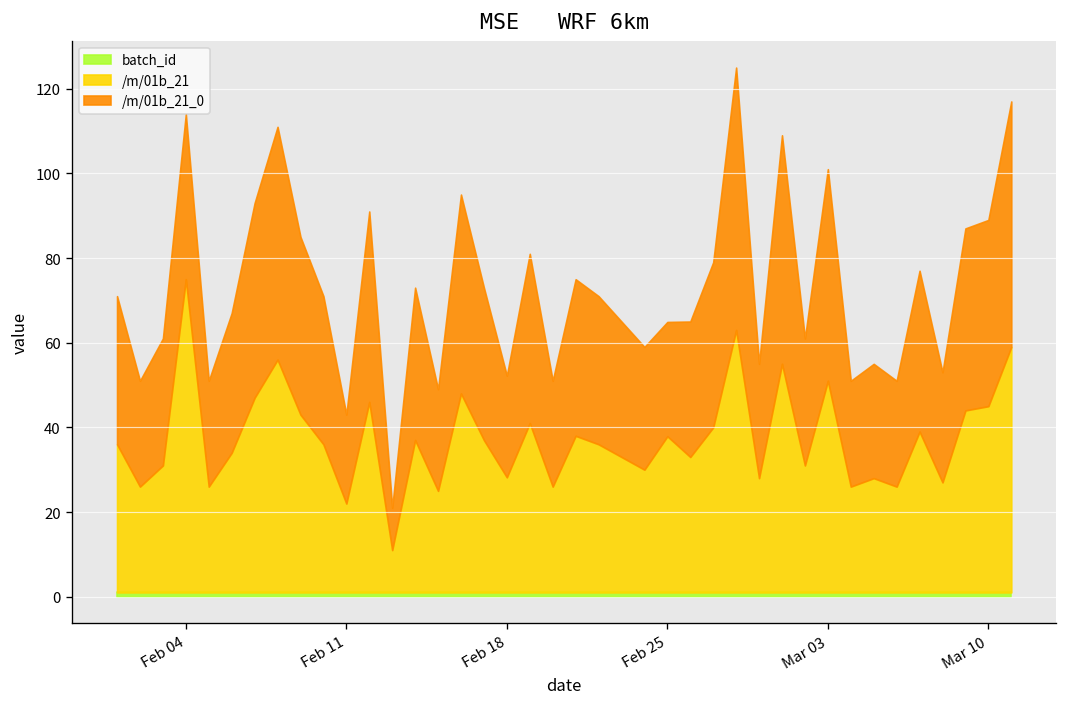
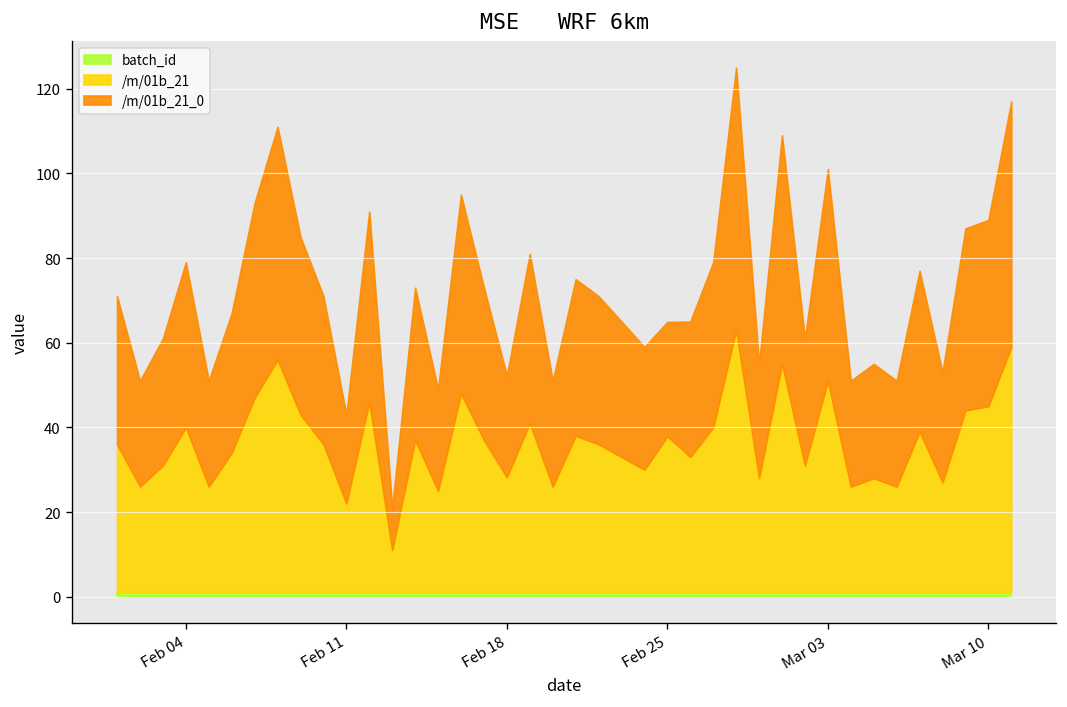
  {
    "batch_id": {
      "Feb 04": 1,
      "Feb 11": 1,
      "Feb 18": 1,
      "Feb 25": 1,
      "Mar 03": 1,
      "Mar 10": 1
    },
    "/m/01b_21": {
-     "Feb 04": 74,
+     "Feb 04": 39,
      "Feb 11": 21,
      "Feb 18": 27,
      "Feb 25": 37,
      "Mar 03": 50,
      "Mar 10": 44
    },
    "/m/01b_21_0": {
      "Feb 04": 39,
      "Feb 11": 21,
      "Feb 18": 24,
      "Feb 25": 27,
      "Mar 03": 50,
      "Mar 10": 44
    }
  }
